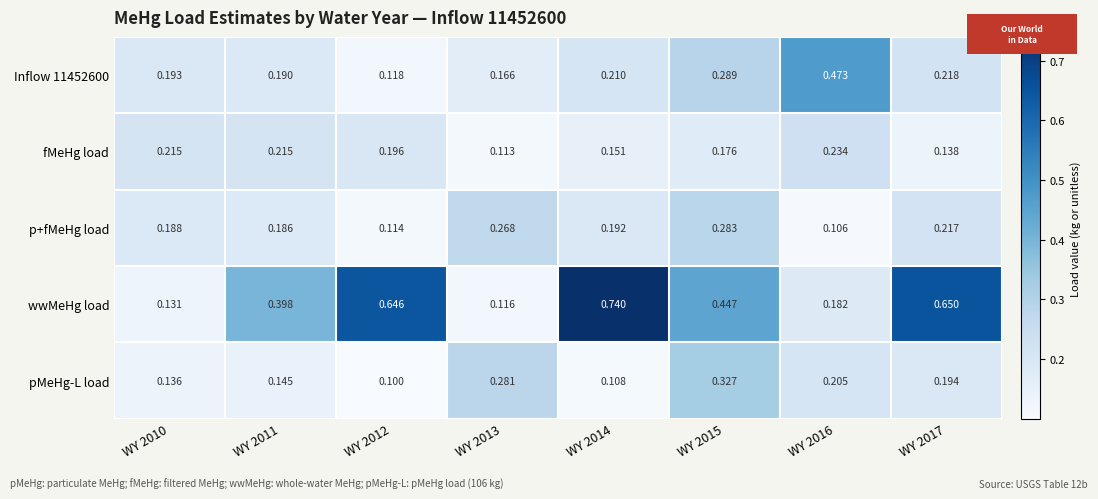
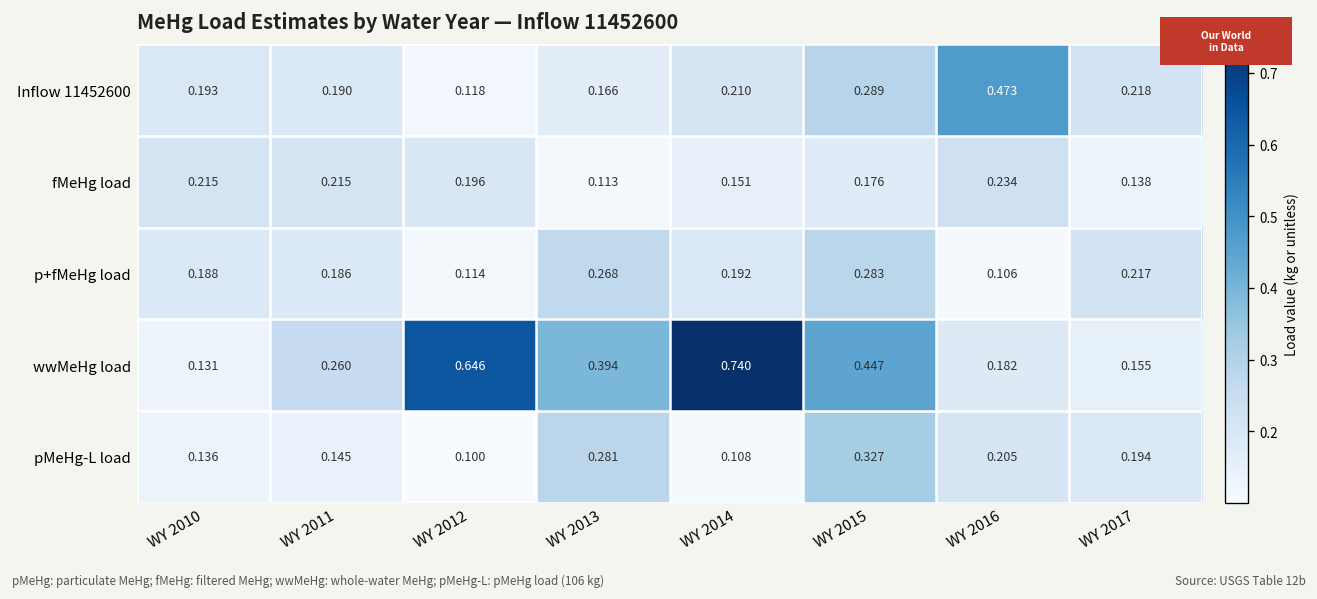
  {
    "Inflow 11452600": {
      "WY 2010": 0.193,
      "WY 2011": 0.190,
      "WY 2012": 0.118,
      "WY 2013": 0.166,
      "WY 2014": 0.210,
      "WY 2015": 0.289,
      "WY 2016": 0.473,
      "WY 2017": 0.218
    },
    "fMeHg load": {
      "WY 2010": 0.215,
      "WY 2011": 0.215,
      "WY 2012": 0.196,
      "WY 2013": 0.113,
      "WY 2014": 0.151,
      "WY 2015": 0.176,
      "WY 2016": 0.234,
      "WY 2017": 0.138
    },
    "p+fMeHg load": {
      "WY 2010": 0.188,
      "WY 2011": 0.186,
      "WY 2012": 0.114,
      "WY 2013": 0.268,
      "WY 2014": 0.192,
      "WY 2015": 0.283,
      "WY 2016": 0.106,
      "WY 2017": 0.217
    },
    "wwMeHg load": {
      "WY 2010": 0.131,
-     "WY 2011": 0.398,
+     "WY 2011": 0.260,
      "WY 2012": 0.646,
-     "WY 2013": 0.116,
+     "WY 2013": 0.394,
      "WY 2014": 0.740,
      "WY 2015": 0.447,
      "WY 2016": 0.182,
-     "WY 2017": 0.650
+     "WY 2017": 0.155
    },
    "pMeHg-L load": {
      "WY 2010": 0.136,
      "WY 2011": 0.145,
      "WY 2012": 0.100,
      "WY 2013": 0.281,
      "WY 2014": 0.108,
      "WY 2015": 0.327,
      "WY 2016": 0.205,
      "WY 2017": 0.194
    }
  }
